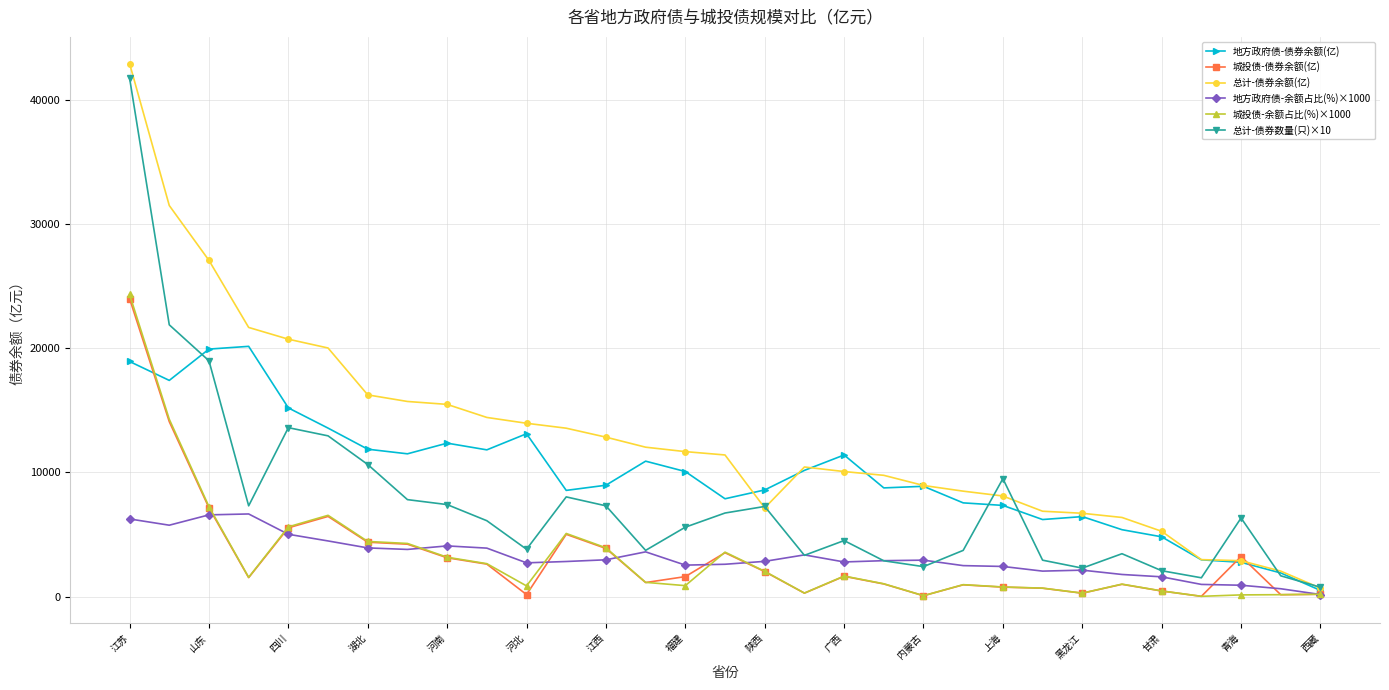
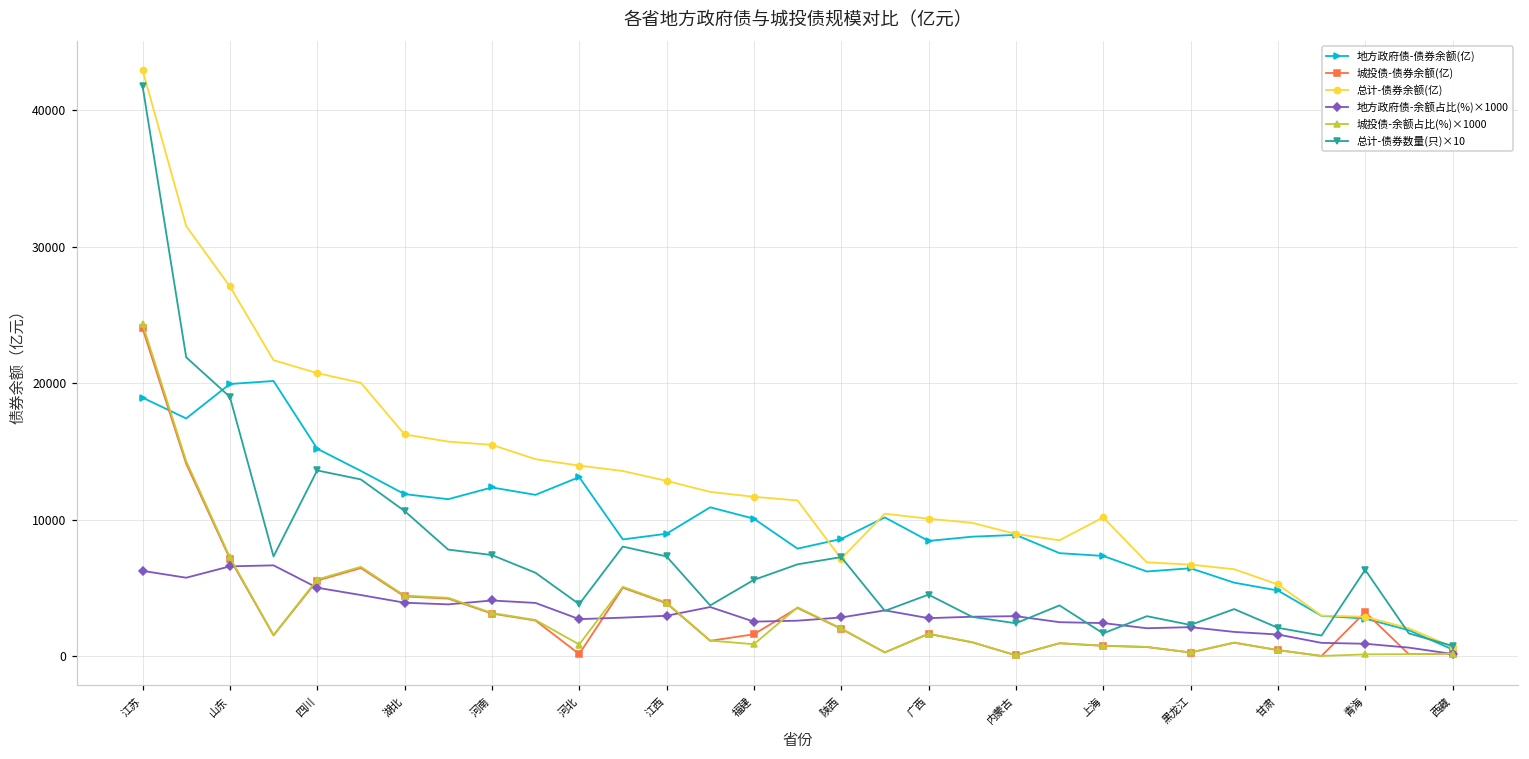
  {
    "地方政府债-债券余额(亿)": {
      "江苏": 18900,
      "山东": 19900,
      "四川": 15200,
      "湖北": 11900,
      "河南": 12400,
      "河北": 13100,
      "江西": 9000,
      "福建": 10100,
      "陕西": 8600,
-     "广西": 11400,
+     "广西": 8400,
      "上海": 7300,
      "黑龙江": 6400,
      "甘肃": 4800
    },
    "城投债-债券余额(亿)": {
      "江苏": 24000,
      "河北": 200,
      "福建": 1600,
      "青海": 3200
    },
    "总计-债券余额(亿)": {
      "江苏": 43000,
      "山东": 27100,
      "四川": 20700,
      "湖北": 16300,
      "河南": 15500,
      "河北": 14000,
      "江西": 12800,
      "福建": 11700,
      "广西": 10100,
-     "上海": 8100,
+     "上海": 10200,
      "黑龙江": 6700,
      "甘肃": 5300
    },
    "地方政府债-余额占比(%)×1000": {
      "江苏": 6300,
      "山东": 6600,
      "四川": 5000,
      "湖北": 3900,
      "河南": 4100,
      "河北": 2700,
      "江西": 3000,
      "福建": 2500,
      "陕西": 2800,
      "广西": 2800,
      "内蒙古": 2900,
      "上海": 2400,
      "甘肃": 1600,
      "青海": 900
    },
    "城投债-余额占比(%)×1000": {
      "江苏": 24300,
      "河北": 900,
      "福建": 900,
      "青海": 100
    },
    "总计-债券数量(只)×10": {
      "江苏": 41800,
      "山东": 19000,
      "四川": 13600,
      "湖北": 10600,
      "河南": 7400,
      "河北": 3800,
      "江西": 7300,
      "福建": 5600,
      "广西": 4500,
      "内蒙古": 2400,
-     "上海": 9500,
+     "上海": 1700,
      "甘肃": 2100,
      "青海": 6300
    }
  }
